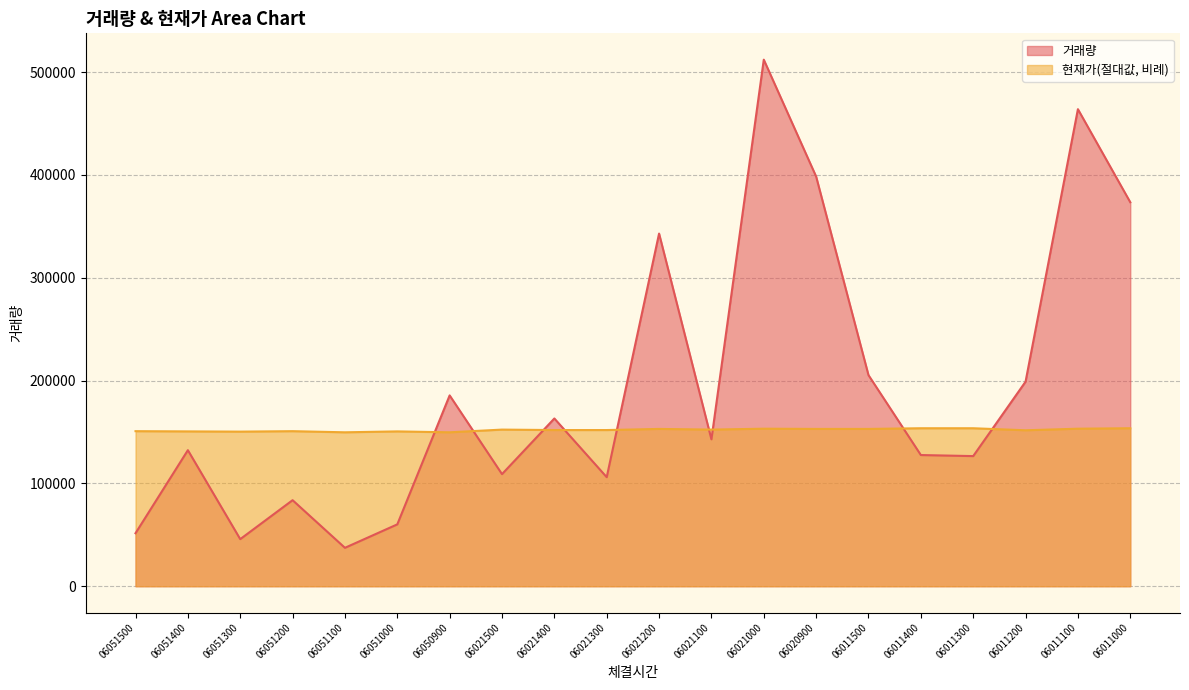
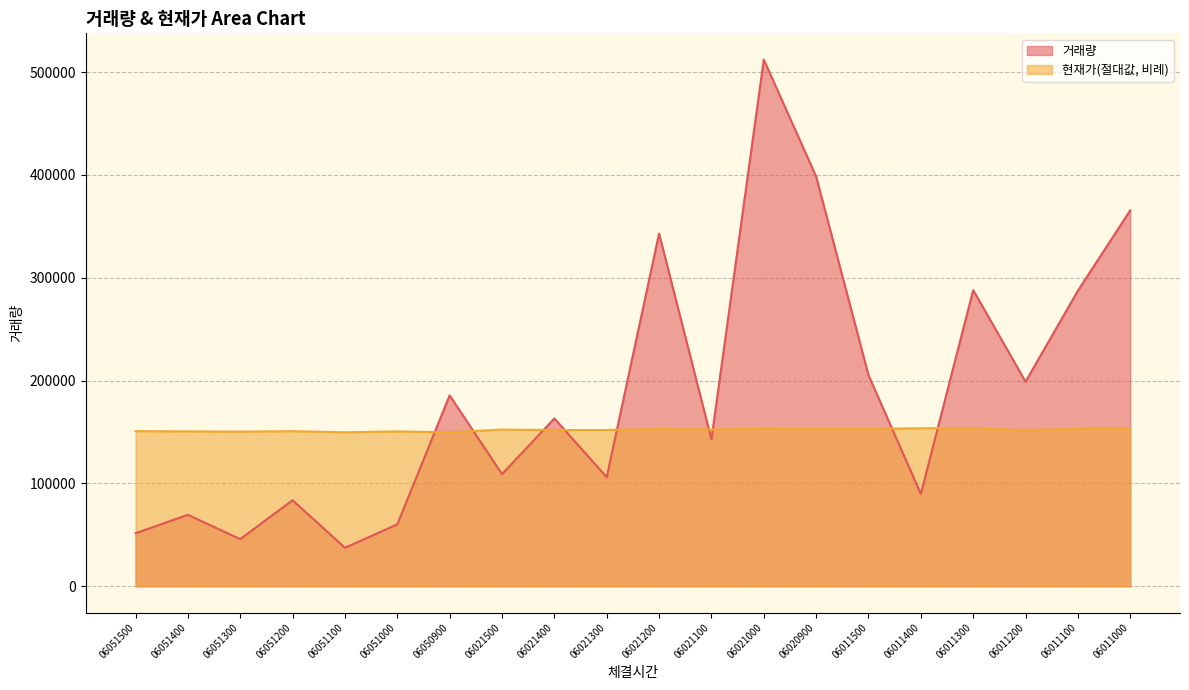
  {
    "거래량": {
      "06051500": 52000,
-     "06051400": 132000,
+     "06051400": 69000,
      "06051300": 46000,
      "06051200": 84000,
      "06051100": 37000,
      "06051000": 60000,
      "06050900": 186000,
      "06021500": 109000,
      "06021400": 163000,
      "06021300": 106000,
      "06021200": 343000,
      "06021100": 143000,
      "06021000": 512000,
      "06020900": 398000,
      "06011500": 205000,
-     "06011400": 128000,
-     "06011300": 127000,
+     "06011400": 90000,
+     "06011300": 288000,
      "06011200": 199000,
-     "06011100": 464000,
-     "06011000": 373000
+     "06011100": 287000,
+     "06011000": 366000
    },
    "현재가(절대값, 비례)": {
      "06051500": 151000,
      "06051400": 151000,
      "06051300": 150000,
      "06051200": 151000,
      "06051100": 150000,
      "06051000": 151000,
      "06050900": 150000,
      "06021500": 152000,
      "06021400": 152000,
      "06021300": 152000,
      "06021200": 153000,
      "06021100": 152000,
      "06021000": 153000,
      "06020900": 153000,
      "06011500": 153000,
      "06011400": 154000,
      "06011300": 154000,
      "06011200": 152000,
      "06011100": 153000,
      "06011000": 154000
    }
  }
